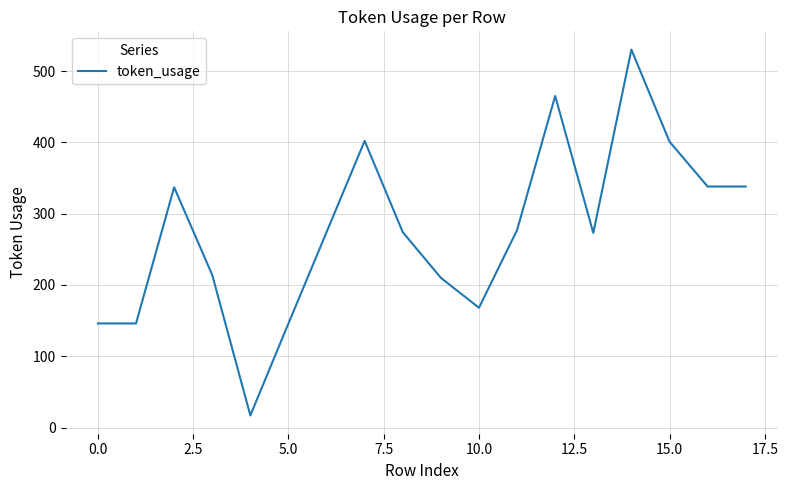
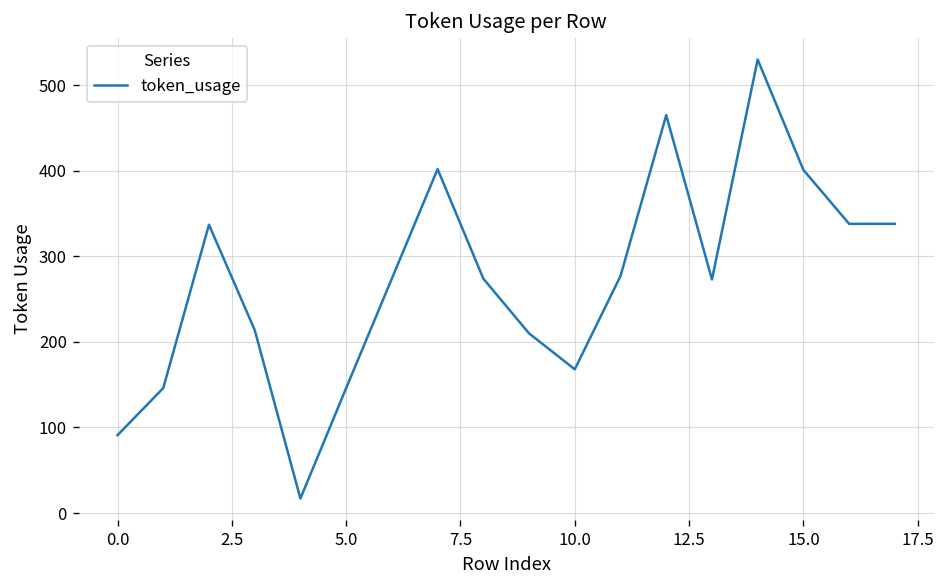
  {
-   "0.0": 150,
+   "0.0": 90,
    "5.0": 150,
    "10.0": 170,
    "15.0": 400
  }
